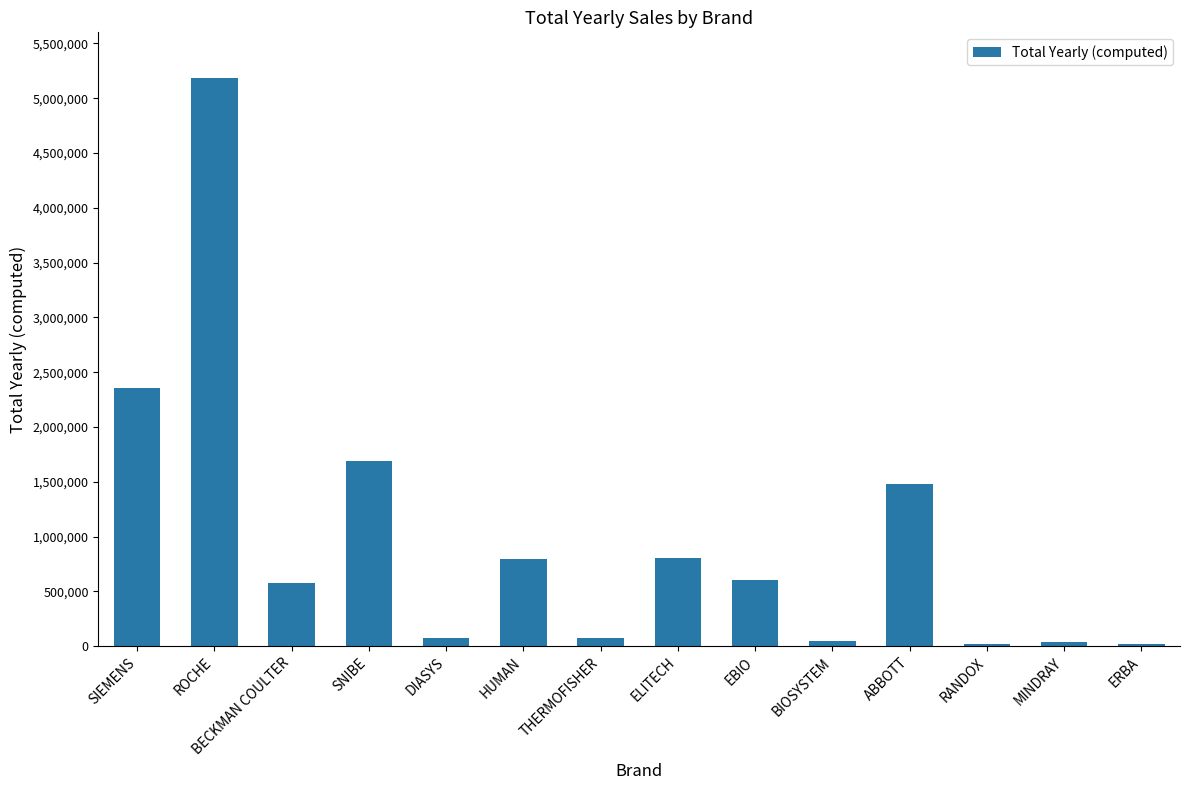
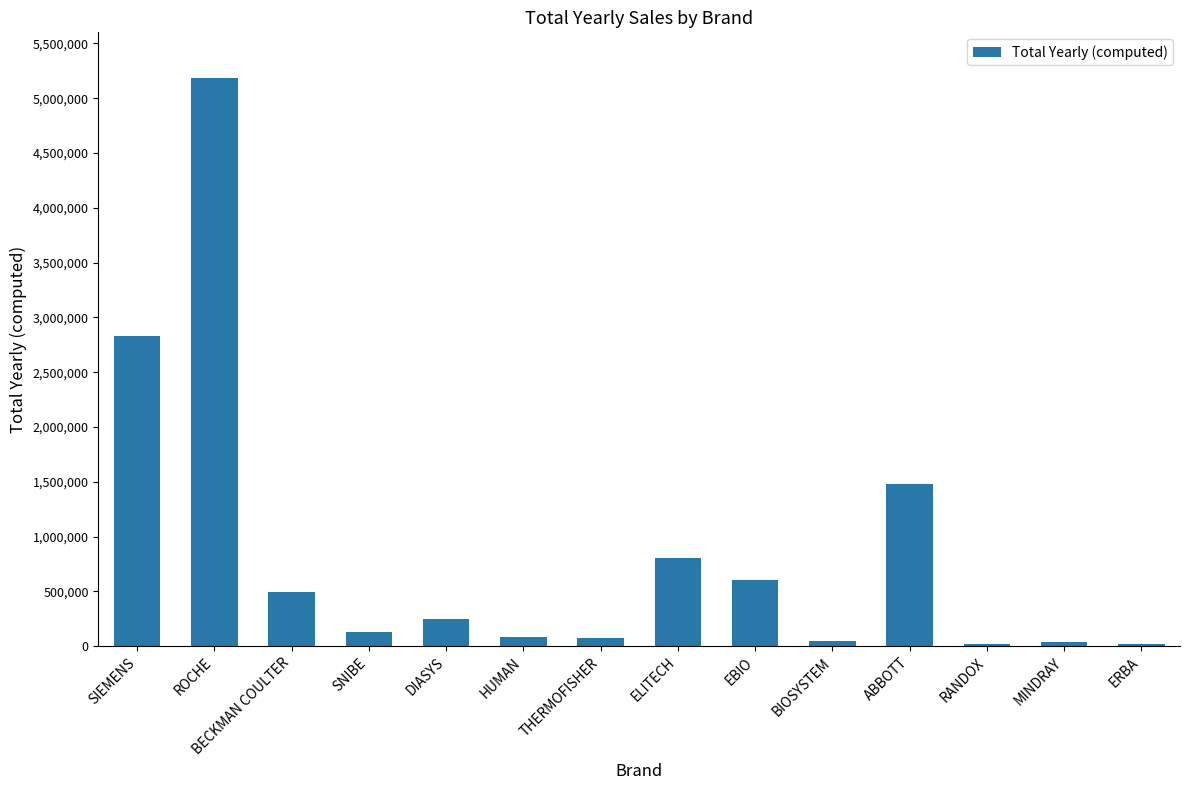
  {
-   "SIEMENS": "2,360,000",
+   "SIEMENS": "2,830,000",
    "ROCHE": "5,190,000",
-   "BECKMAN COULTER": "580,000",
-   "SNIBE": "1,690,000",
-   "DIASYS": "80,000",
-   "HUMAN": "800,000",
+   "BECKMAN COULTER": "500,000",
+   "SNIBE": "130,000",
+   "DIASYS": "250,000",
+   "HUMAN": "80,000",
    "THERMOFISHER": "80,000",
    "ELITECH": "800,000",
    "EBIO": "610,000",
    "BIOSYSTEM": "50,000",
    "ABBOTT": "1,480,000",
    "MINDRAY": "40,000"
  }
